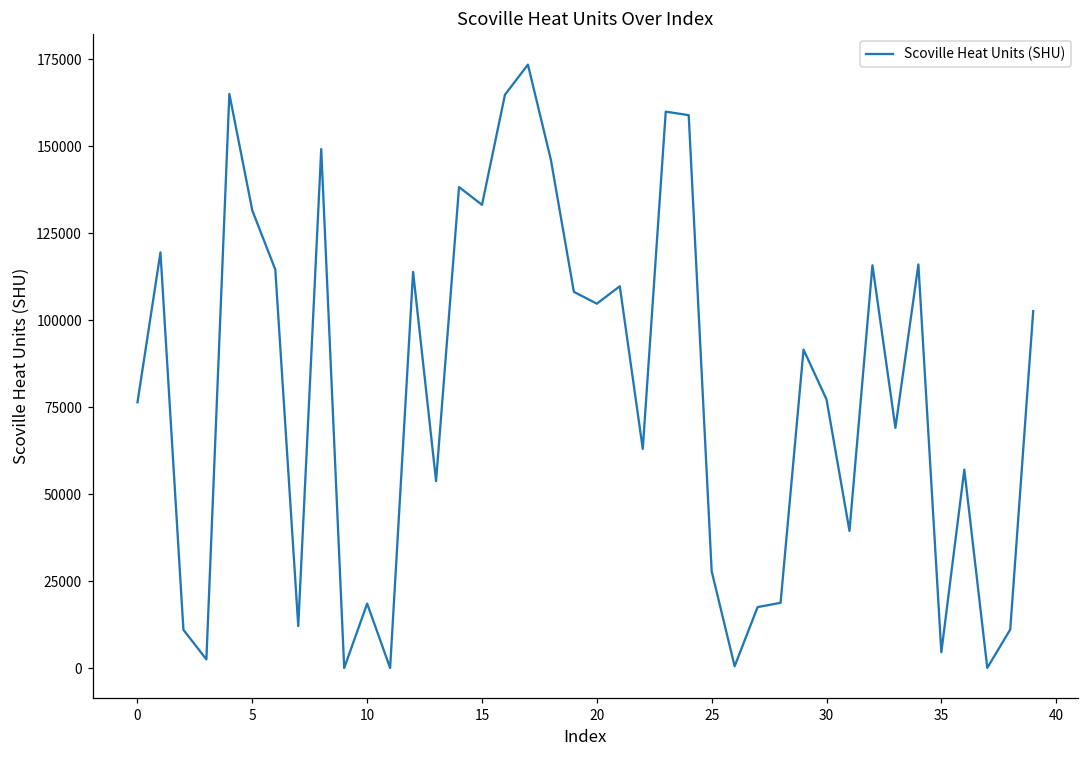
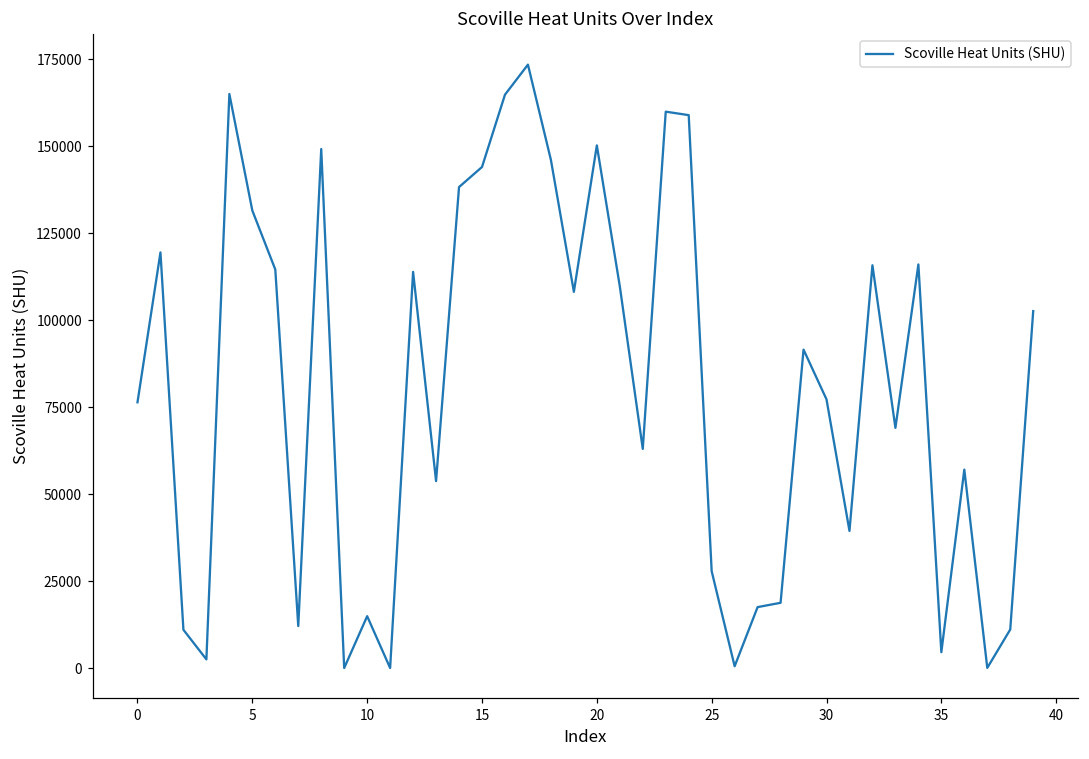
  {
    "0": 76000,
    "5": 132000,
-   "10": 19000,
-   "15": 133000,
-   "20": 105000,
+   "10": 15000,
+   "15": 144000,
+   "20": 150000,
    "25": 28000,
    "30": 77000,
    "35": 5000
  }
